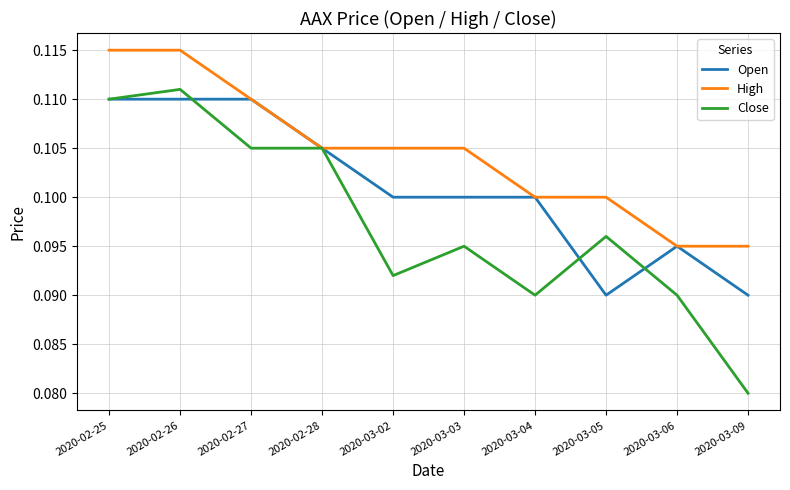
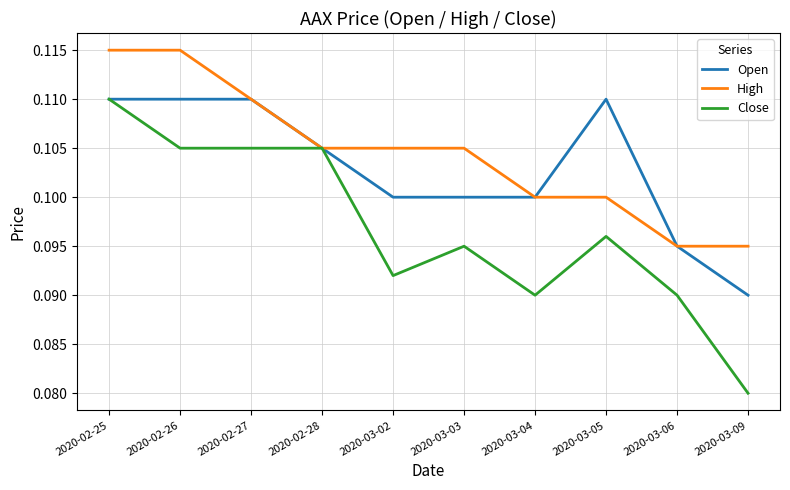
  {
    "Open": {
      "2020-02-26": 0.11,
      "2020-03-02": 0.10,
      "2020-03-03": 0.10,
-     "2020-03-05": 0.09,
+     "2020-03-05": 0.11,
      "2020-03-09": 0.09
    },
    "High": {
      "2020-02-25": 0.115,
      "2020-02-26": 0.115,
      "2020-03-02": 0.105,
      "2020-03-03": 0.105,
      "2020-03-05": 0.100,
      "2020-03-09": 0.095
    },
    "Close": {
-     "2020-02-26": 0.111,
+     "2020-02-26": 0.105,
      "2020-02-27": 0.105,
      "2020-03-02": 0.092,
      "2020-03-03": 0.095,
      "2020-03-04": 0.090,
      "2020-03-05": 0.096,
      "2020-03-06": 0.090,
      "2020-03-09": 0.080
    }
  }
